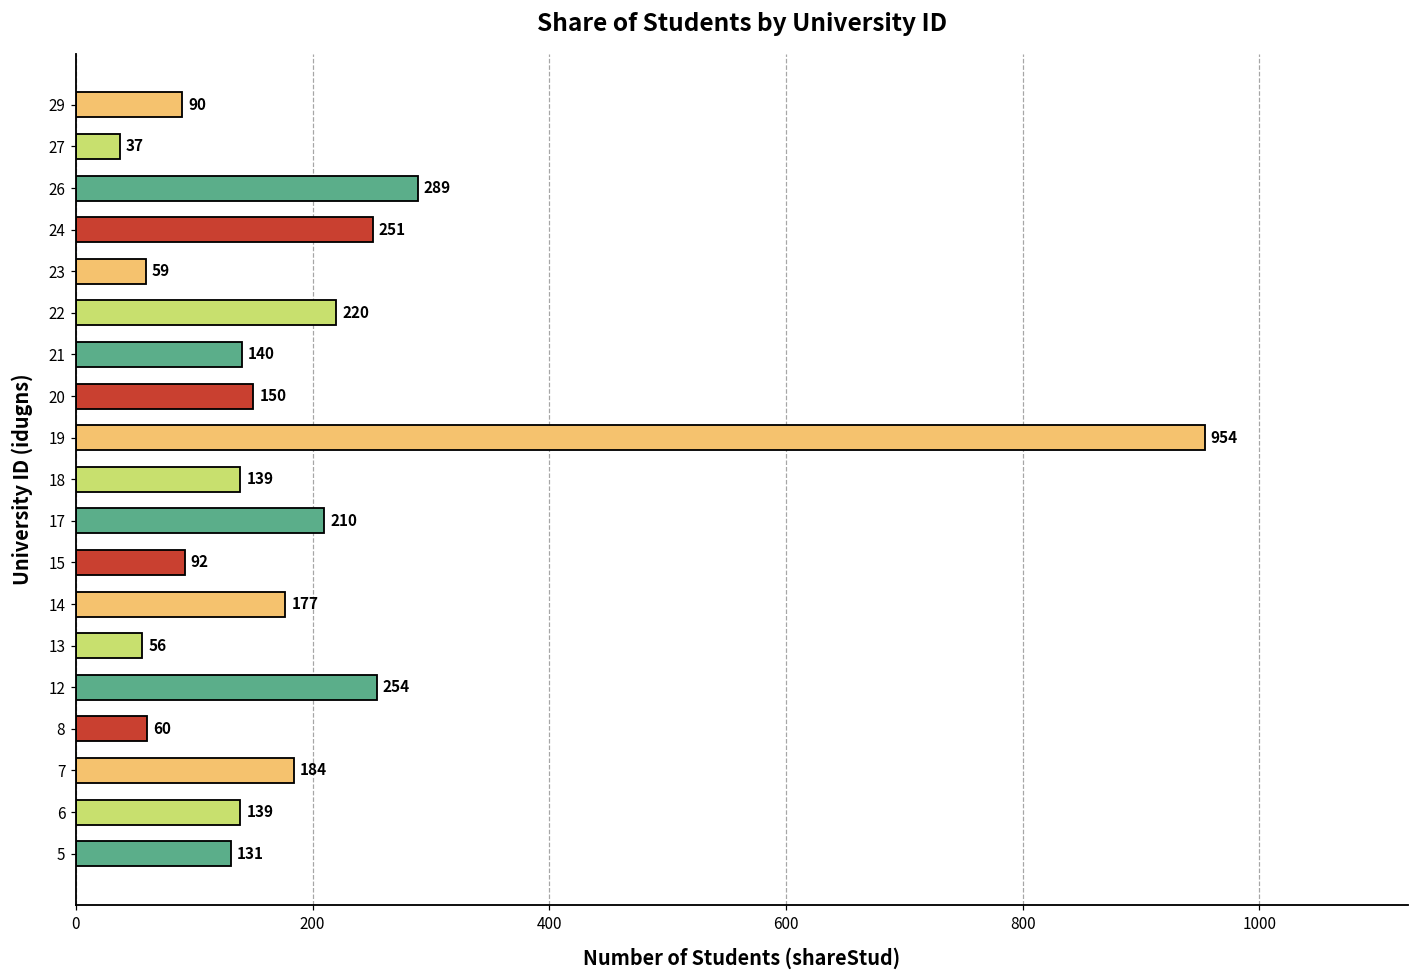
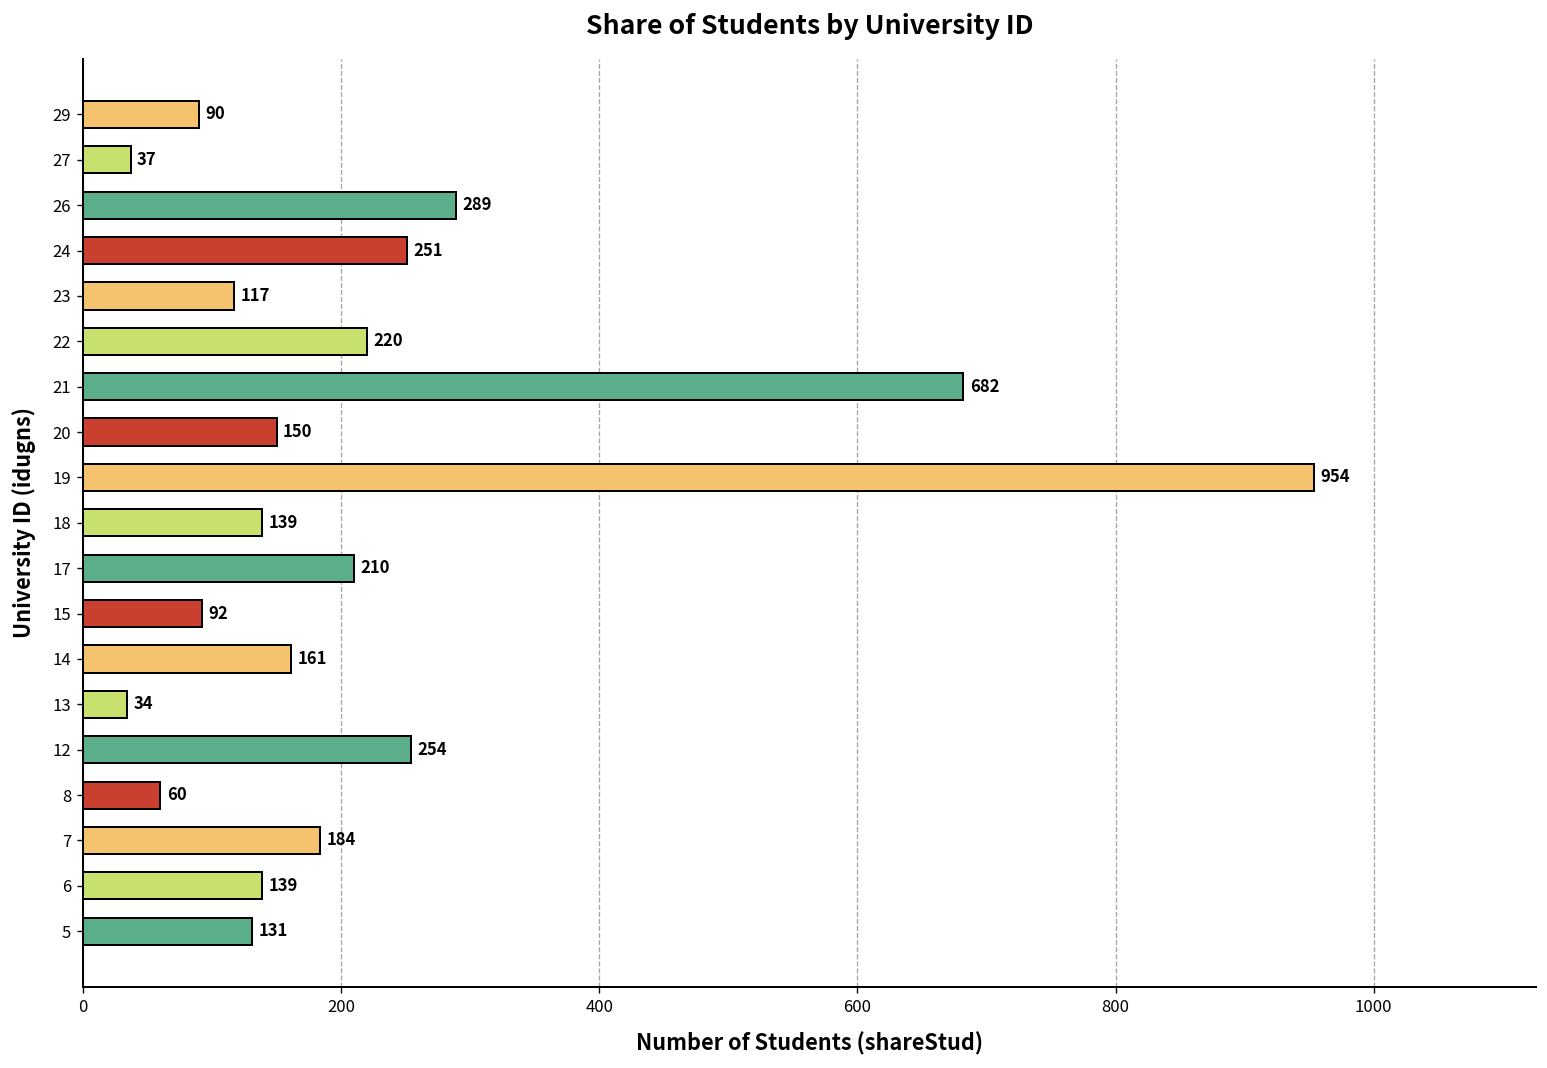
  {
    "29": 90,
    "27": 37,
    "26": 289,
    "24": 251,
-   "23": 59,
+   "23": 117,
    "22": 220,
-   "21": 140,
+   "21": 682,
    "20": 150,
    "19": 954,
    "18": 139,
    "17": 210,
    "15": 92,
-   "14": 177,
-   "13": 56,
+   "14": 161,
+   "13": 34,
    "12": 254,
    "8": 60,
    "7": 184,
    "6": 139,
    "5": 131
  }
